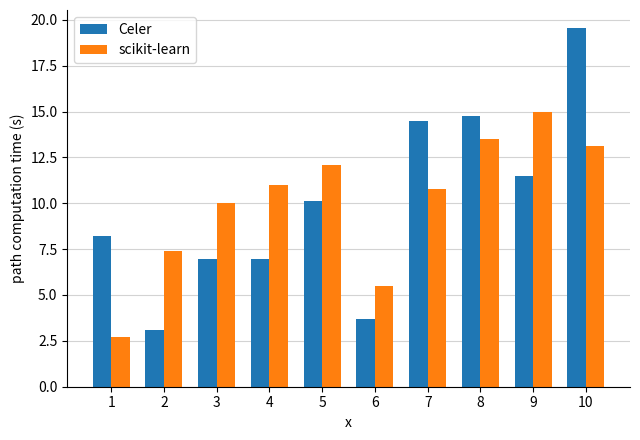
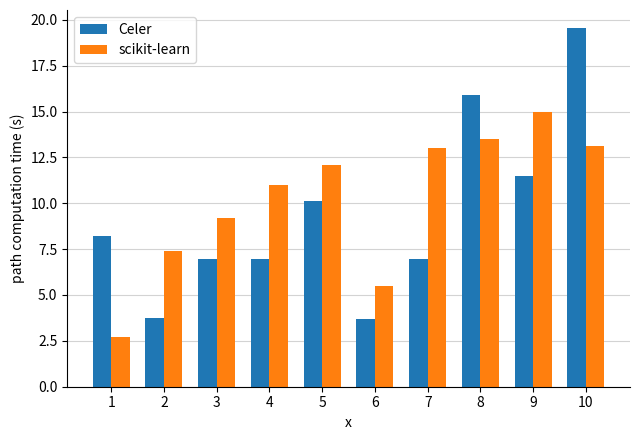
  {
    "Celer": {
      "1": 8.2,
-     "2": 3.1,
+     "2": 3.8,
      "3": 6.9,
      "4": 7.0,
      "5": 10.1,
      "6": 3.7,
-     "7": 14.5,
-     "8": 14.7,
+     "7": 7.0,
+     "8": 15.9,
      "9": 11.5,
      "10": 19.6
    },
    "scikit-learn": {
      "1": 2.7,
      "2": 7.4,
-     "3": 10.0,
+     "3": 9.2,
      "4": 11.0,
      "5": 12.1,
      "6": 5.5,
-     "7": 10.8,
+     "7": 13.0,
      "8": 13.5,
      "9": 15.0,
      "10": 13.1
    }
  }
